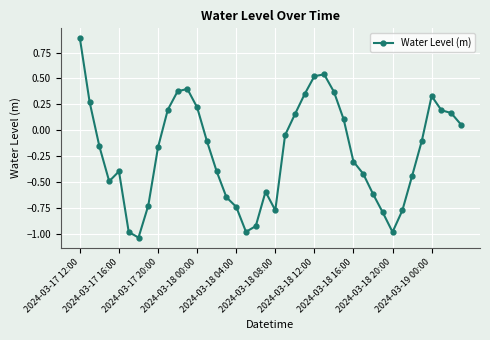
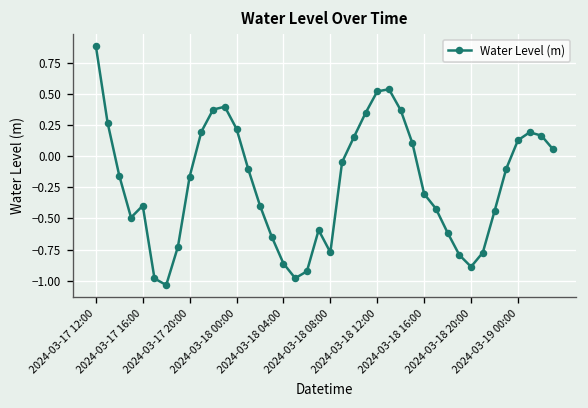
  {
    "2024-03-17 12:00": 0.89,
    "2024-03-17 16:00": -0.40,
    "2024-03-17 20:00": -0.16,
    "2024-03-18 00:00": 0.22,
-   "2024-03-18 04:00": -0.74,
+   "2024-03-18 04:00": -0.86,
    "2024-03-18 08:00": -0.77,
    "2024-03-18 12:00": 0.52,
    "2024-03-18 16:00": -0.30,
-   "2024-03-18 20:00": -0.98,
-   "2024-03-19 00:00": 0.33
+   "2024-03-18 20:00": -0.89,
+   "2024-03-19 00:00": 0.13
  }
